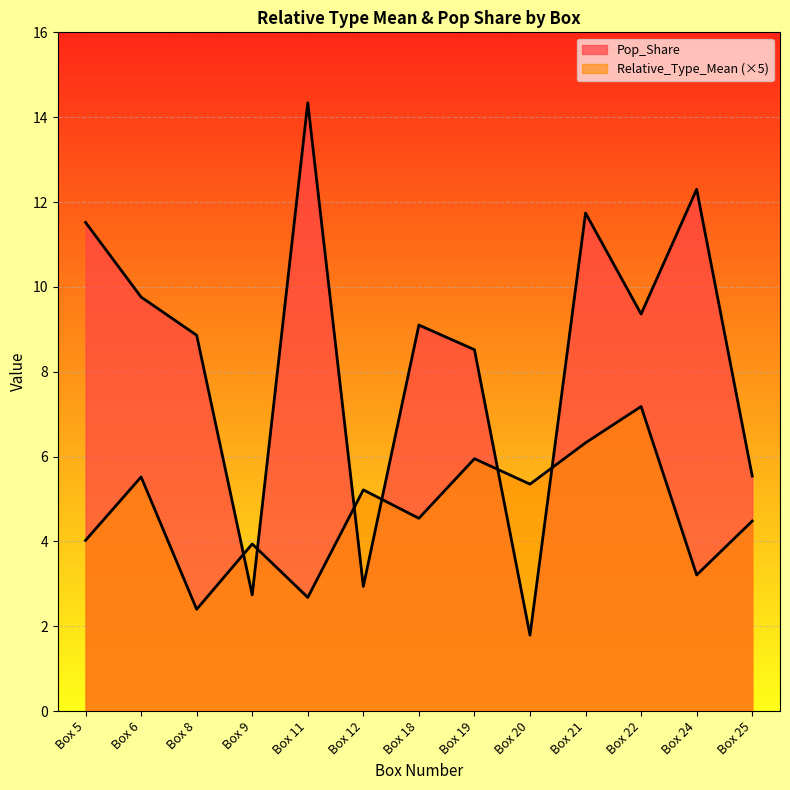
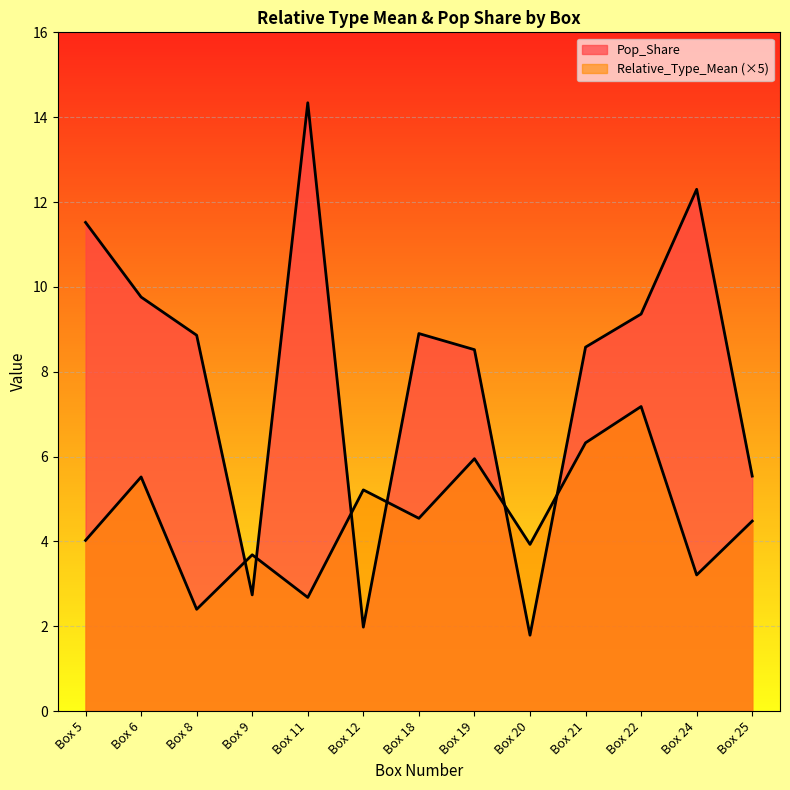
  {
    "Pop_Share": {
      "Box 5": 11.5,
      "Box 6": 9.8,
      "Box 8": 8.9,
      "Box 9": 2.7,
      "Box 11": 14.3,
-     "Box 12": 2.9,
-     "Box 18": 9.1,
+     "Box 12": 2.0,
+     "Box 18": 8.9,
      "Box 19": 8.5,
      "Box 20": 1.8,
-     "Box 21": 11.7,
+     "Box 21": 8.6,
      "Box 22": 9.4,
      "Box 24": 12.3,
      "Box 25": 5.5
    },
    "Relative_Type_Mean (×5)": {
      "Box 5": 4.0,
      "Box 6": 5.5,
      "Box 8": 2.4,
-     "Box 9": 3.9,
+     "Box 9": 3.7,
      "Box 11": 2.7,
      "Box 12": 5.2,
      "Box 18": 4.5,
      "Box 19": 5.9,
-     "Box 20": 5.4,
+     "Box 20": 3.9,
      "Box 21": 6.3,
      "Box 22": 7.2,
      "Box 24": 3.2,
      "Box 25": 4.5
    }
  }
